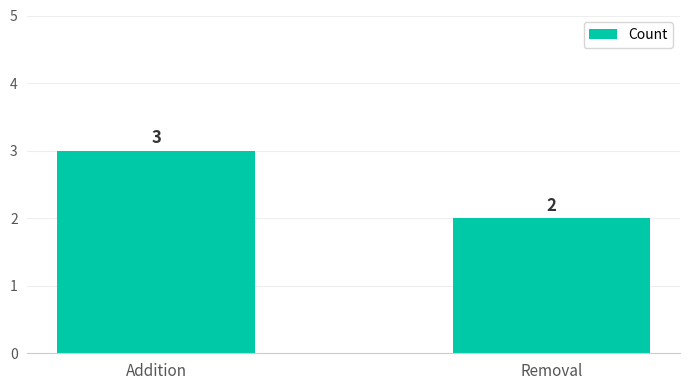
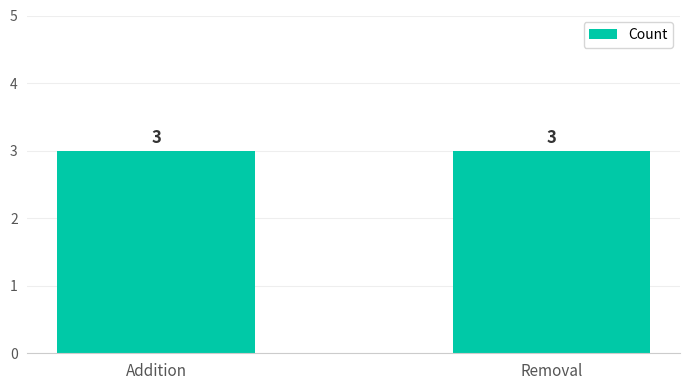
  {
    "Addition": 3,
-   "Removal": 2
+   "Removal": 3
  }
